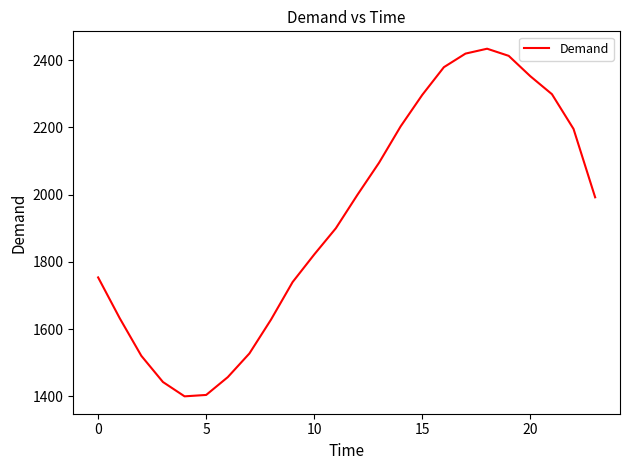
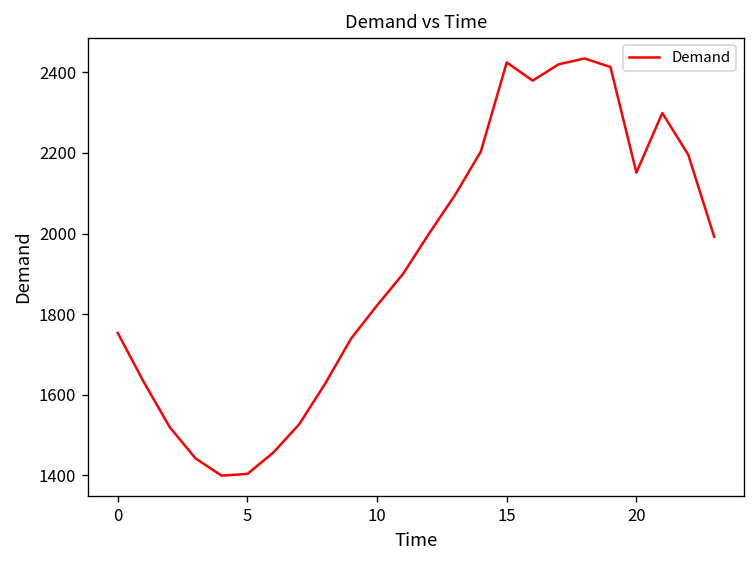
  {
    "0": 1750,
    "5": 1400,
    "10": 1820,
-   "15": 2300,
-   "20": 2350
+   "15": 2420,
+   "20": 2150
  }
